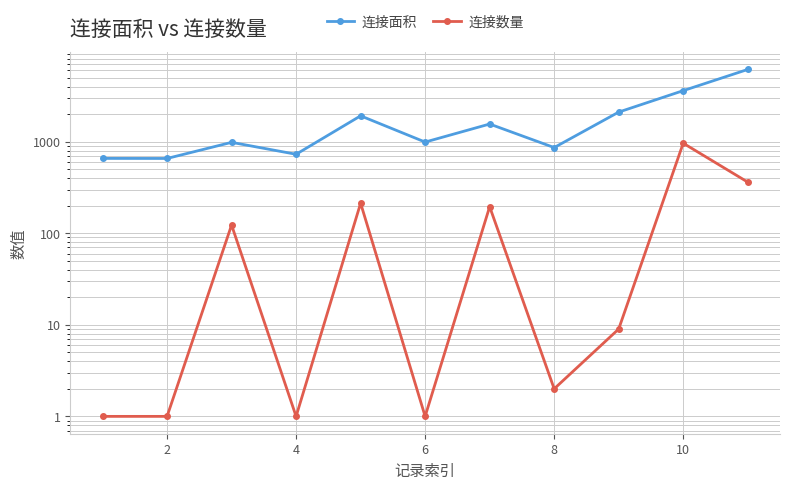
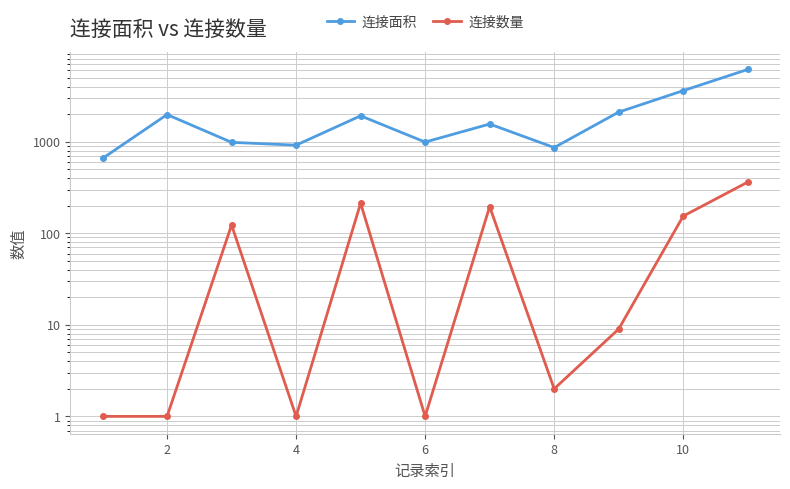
  {
    "连接面积": {
-     "2": 700,
-     "4": 700,
+     "2": 2000,
+     "4": 900,
      "6": 1000,
      "8": 900,
      "10": 3600
    },
    "连接数量": {
      "2": 1,
      "4": 1,
      "6": 1,
      "8": 2,
-     "10": 1000
+     "10": 150
    }
  }
